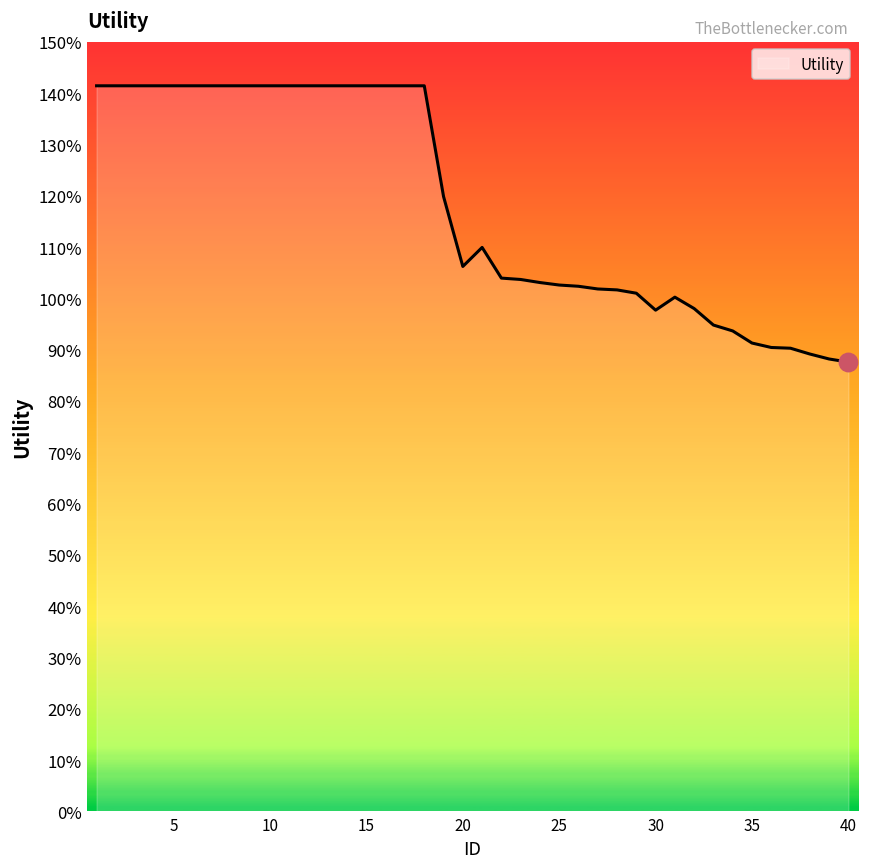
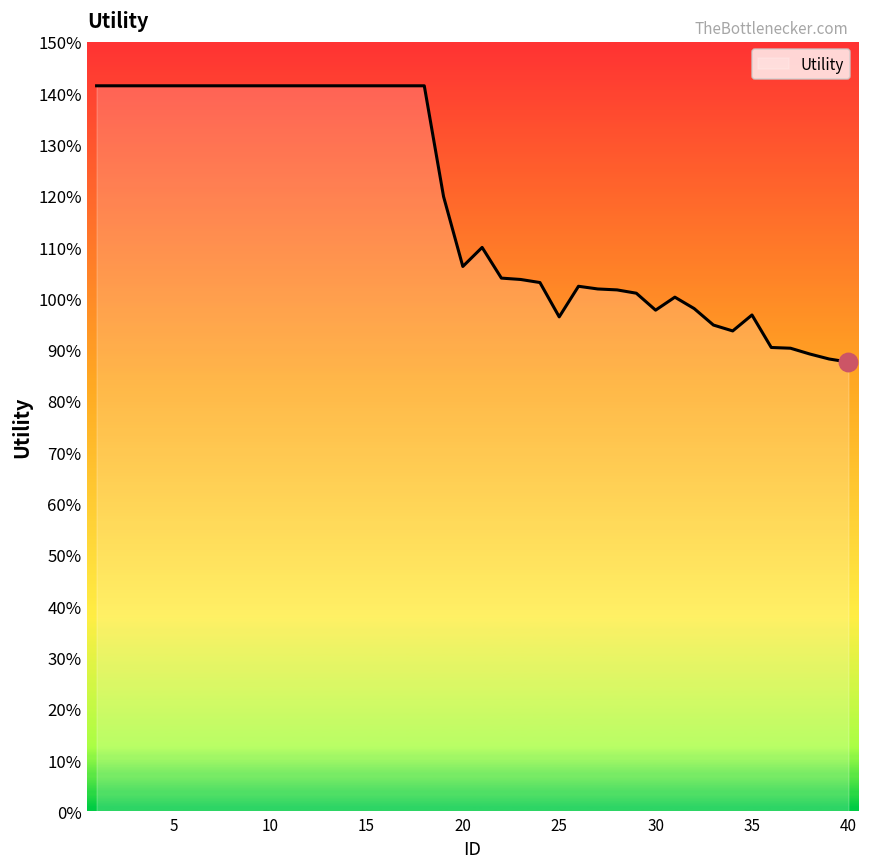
  {
    "Utility": {
      "5": "141%",
      "10": "141%",
      "15": "141%",
      "20": "106%",
-     "25": "103%",
+     "25": "96%",
      "30": "98%",
-     "35": "91%"
+     "35": "97%"
    }
  }
